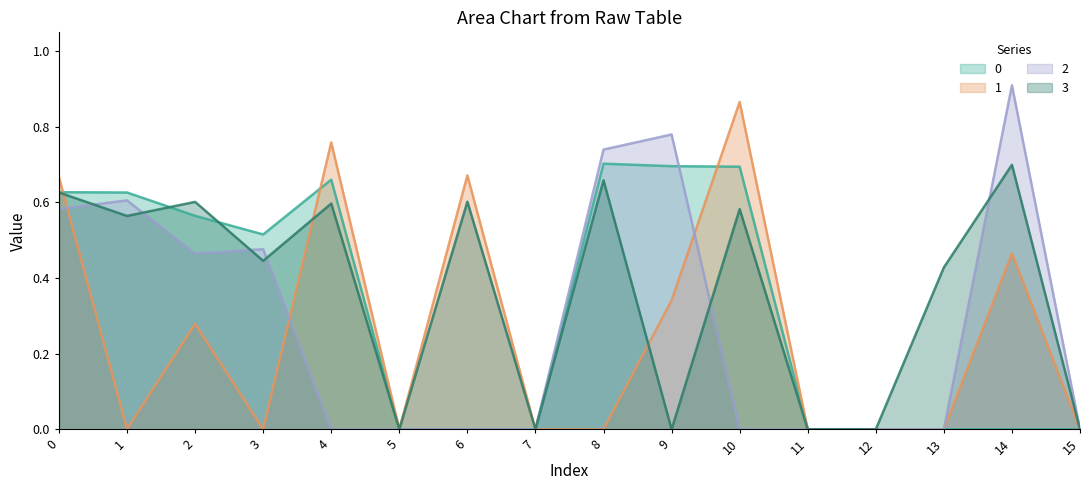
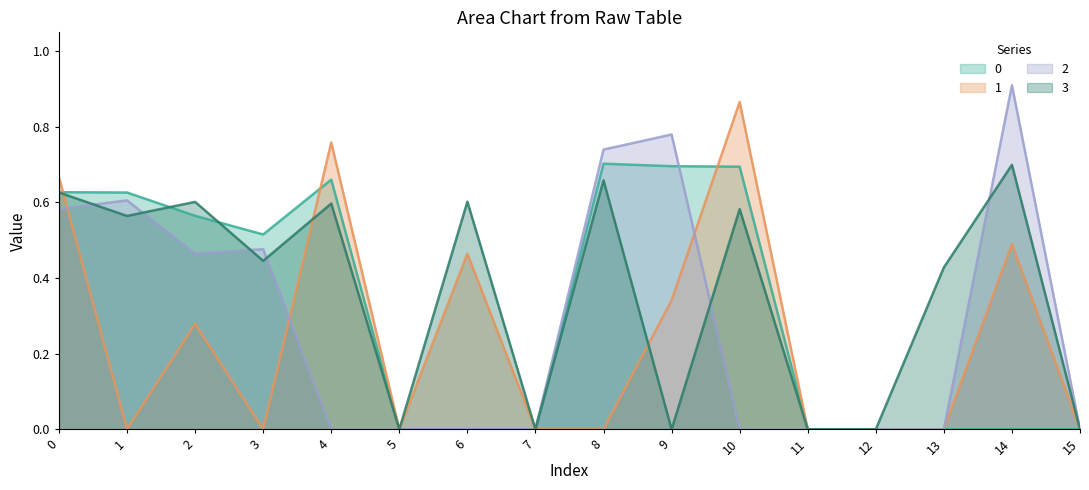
  {
    "1": {
      "0": 0.67,
      "1": 0.00,
      "2": 0.28,
      "3": 0.00,
      "4": 0.76,
-     "6": 0.67,
+     "6": 0.46,
      "8": 0.00,
      "9": 0.34,
      "10": 0.87,
-     "14": 0.47
+     "14": 0.49
    }
  }
